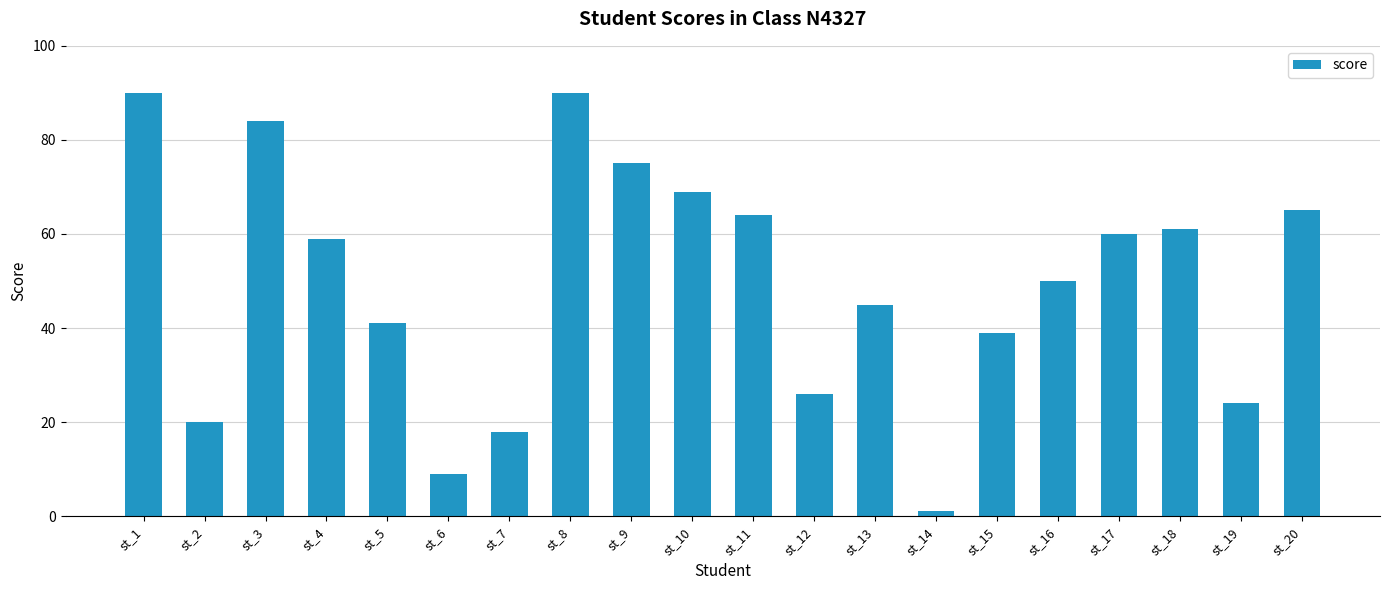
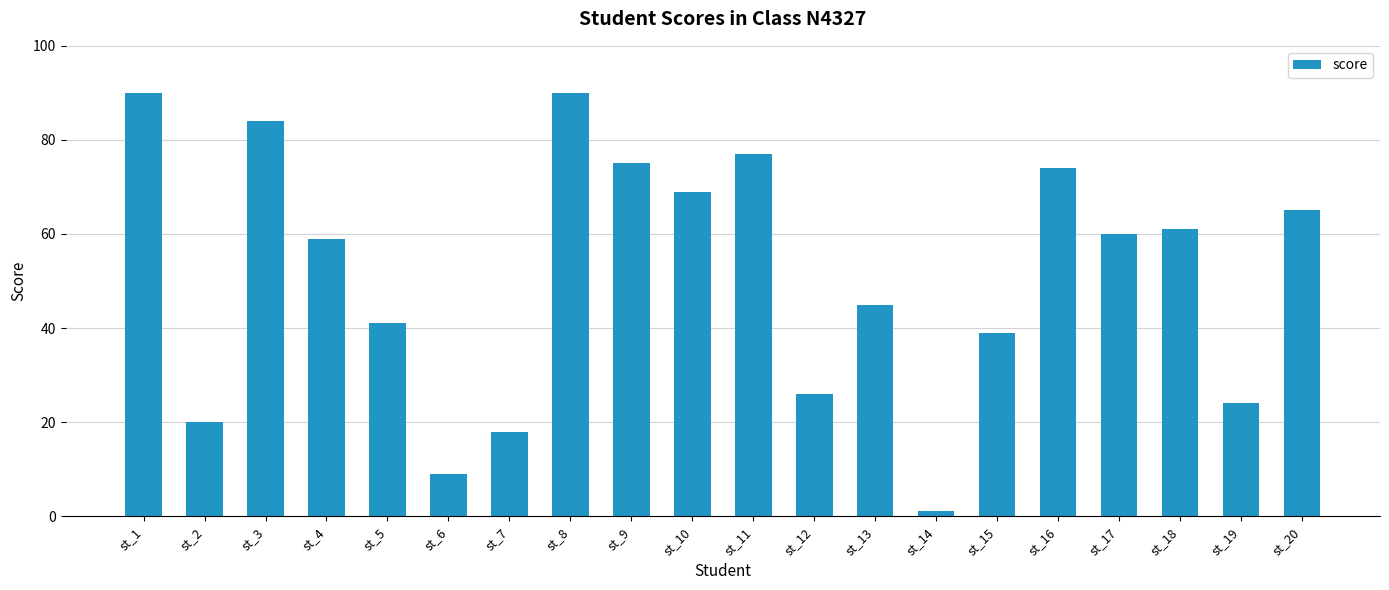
  {
    "st_1": 90,
    "st_2": 20,
    "st_3": 84,
    "st_4": 59,
    "st_5": 41,
    "st_6": 9,
    "st_7": 18,
    "st_8": 90,
    "st_9": 75,
    "st_10": 69,
-   "st_11": 64,
+   "st_11": 77,
    "st_12": 26,
    "st_13": 45,
    "st_14": 1,
    "st_15": 39,
-   "st_16": 50,
+   "st_16": 74,
    "st_17": 60,
    "st_18": 61,
    "st_19": 24,
    "st_20": 65
  }
